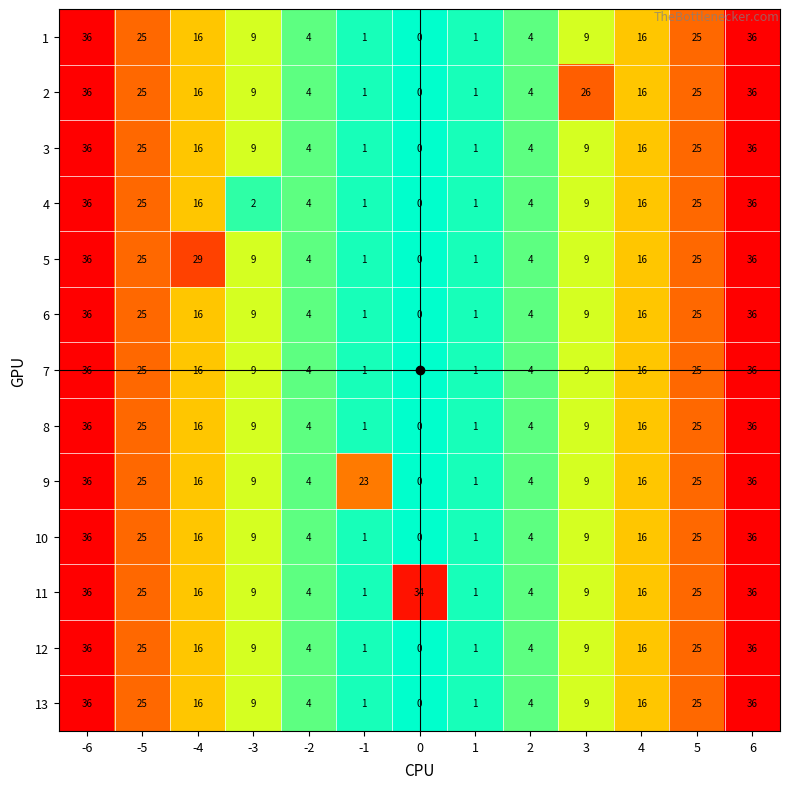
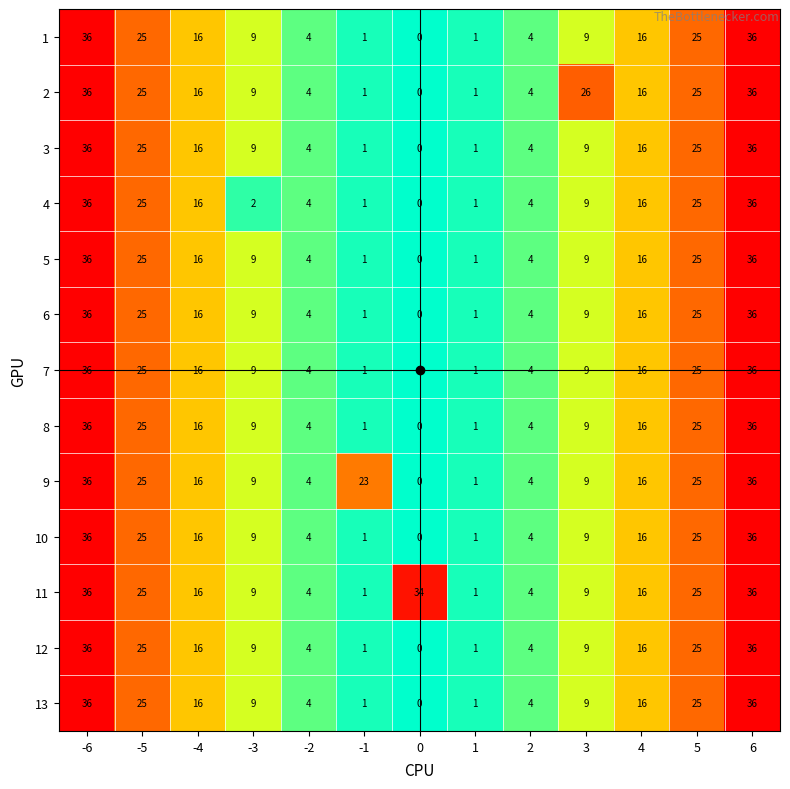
  {
    "1": {
      "-6": 36,
      "-5": 25,
      "-4": 16,
      "-3": 9,
      "-2": 4,
      "-1": 1,
      "0": 0,
      "1": 1,
      "2": 4,
      "3": 9,
      "4": 16,
      "5": 25,
      "6": 36
    },
    "2": {
      "-6": 36,
      "-5": 25,
      "-4": 16,
      "-3": 9,
      "-2": 4,
      "-1": 1,
      "0": 0,
      "1": 1,
      "2": 4,
      "3": 26,
      "4": 16,
      "5": 25,
      "6": 36
    },
    "3": {
      "-6": 36,
      "-5": 25,
      "-4": 16,
      "-3": 9,
      "-2": 4,
      "-1": 1,
      "0": 0,
      "1": 1,
      "2": 4,
      "3": 9,
      "4": 16,
      "5": 25,
      "6": 36
    },
    "4": {
      "-6": 36,
      "-5": 25,
      "-4": 16,
      "-3": 2,
      "-2": 4,
      "-1": 1,
      "0": 0,
      "1": 1,
      "2": 4,
      "3": 9,
      "4": 16,
      "5": 25,
      "6": 36
    },
    "5": {
      "-6": 36,
      "-5": 25,
-     "-4": 29,
+     "-4": 16,
      "-3": 9,
      "-2": 4,
      "-1": 1,
      "0": 0,
      "1": 1,
      "2": 4,
      "3": 9,
      "4": 16,
      "5": 25,
      "6": 36
    },
    "6": {
      "-6": 36,
      "-5": 25,
      "-4": 16,
      "-3": 9,
      "-2": 4,
      "-1": 1,
      "0": 0,
      "1": 1,
      "2": 4,
      "3": 9,
      "4": 16,
      "5": 25,
      "6": 36
    },
    "7": {
      "-6": 36,
      "-5": 25,
      "-4": 16,
      "-3": 9,
      "-2": 4,
      "-1": 1,
      "1": 1,
      "2": 4,
      "3": 9,
      "4": 16,
      "5": 25,
      "6": 36
    },
    "8": {
      "-6": 36,
      "-5": 25,
      "-4": 16,
      "-3": 9,
      "-2": 4,
      "-1": 1,
      "0": 0,
      "1": 1,
      "2": 4,
      "3": 9,
      "4": 16,
      "5": 25,
      "6": 36
    },
    "9": {
      "-6": 36,
      "-5": 25,
      "-4": 16,
      "-3": 9,
      "-2": 4,
      "-1": 23,
      "0": 0,
      "1": 1,
      "2": 4,
      "3": 9,
      "4": 16,
      "5": 25,
      "6": 36
    },
    "10": {
      "-6": 36,
      "-5": 25,
      "-4": 16,
      "-3": 9,
      "-2": 4,
      "-1": 1,
      "0": 0,
      "1": 1,
      "2": 4,
      "3": 9,
      "4": 16,
      "5": 25,
      "6": 36
    },
    "11": {
      "-6": 36,
      "-5": 25,
      "-4": 16,
      "-3": 9,
      "-2": 4,
      "-1": 1,
      "0": 34,
      "1": 1,
      "2": 4,
      "3": 9,
      "4": 16,
      "5": 25,
      "6": 36
    },
    "12": {
      "-6": 36,
      "-5": 25,
      "-4": 16,
      "-3": 9,
      "-2": 4,
      "-1": 1,
      "0": 0,
      "1": 1,
      "2": 4,
      "3": 9,
      "4": 16,
      "5": 25,
      "6": 36
    },
    "13": {
      "-6": 36,
      "-5": 25,
      "-4": 16,
      "-3": 9,
      "-2": 4,
      "-1": 1,
      "0": 0,
      "1": 1,
      "2": 4,
      "3": 9,
      "4": 16,
      "5": 25,
      "6": 36
    }
  }
